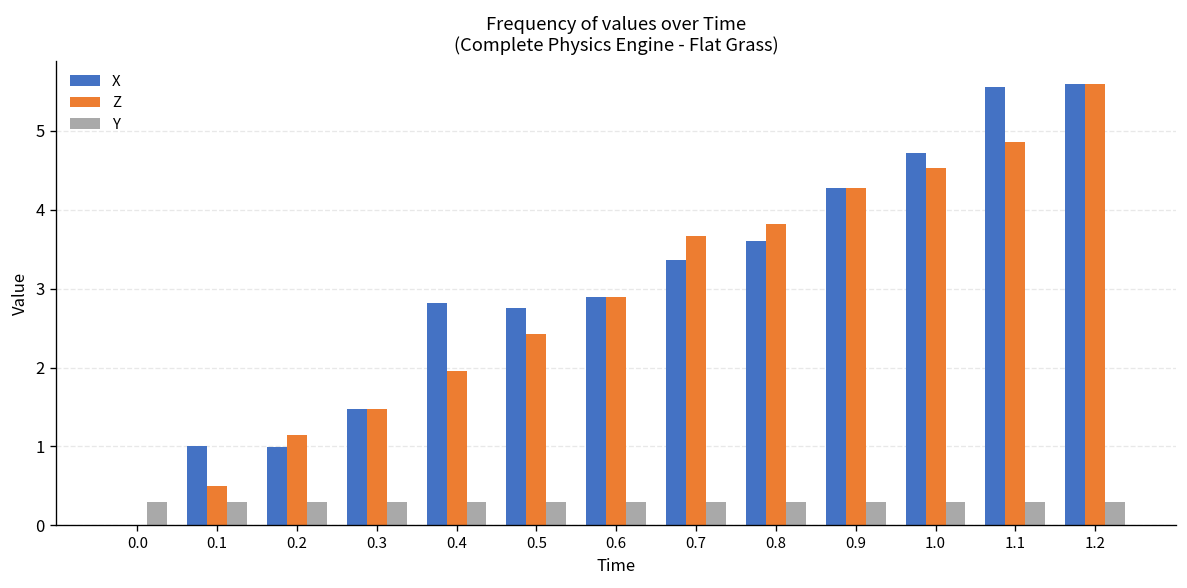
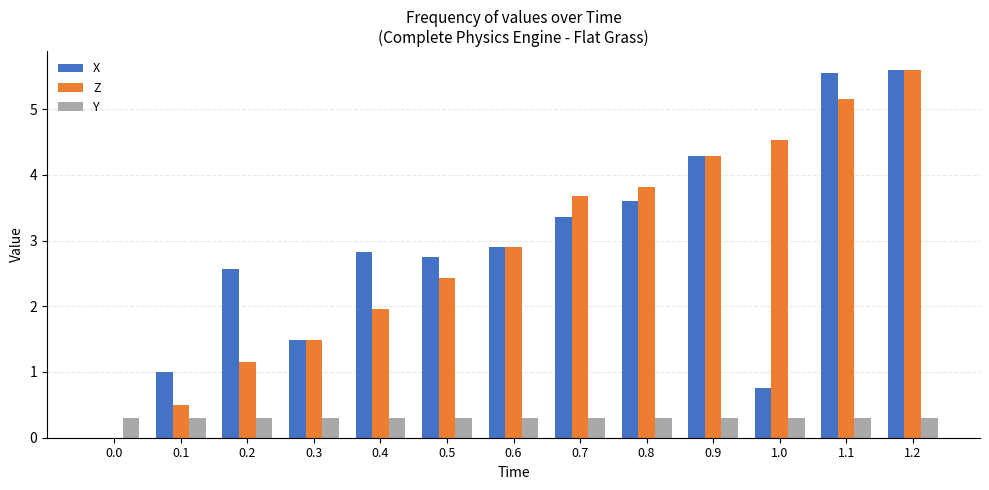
  {
    "X": {
      "0.0": 0.0,
      "0.1": 1.0,
-     "0.2": 1.0,
+     "0.2": 2.6,
      "0.3": 1.5,
      "0.4": 2.8,
      "0.5": 2.8,
      "0.6": 2.9,
      "0.7": 3.4,
      "0.8": 3.6,
      "0.9": 4.3,
-     "1.0": 4.7,
+     "1.0": 0.8,
      "1.1": 5.6,
      "1.2": 5.6
    },
    "Z": {
      "0.0": 0.0,
      "0.1": 0.5,
      "0.2": 1.2,
      "0.3": 1.5,
      "0.4": 2.0,
      "0.5": 2.4,
      "0.6": 2.9,
      "0.7": 3.7,
      "0.8": 3.8,
      "0.9": 4.3,
      "1.0": 4.5,
-     "1.1": 4.9,
+     "1.1": 5.2,
      "1.2": 5.6
    },
    "Y": {
      "0.0": 0.3,
      "0.1": 0.3,
      "0.2": 0.3,
      "0.3": 0.3,
      "0.4": 0.3,
      "0.5": 0.3,
      "0.6": 0.3,
      "0.7": 0.3,
      "0.8": 0.3,
      "0.9": 0.3,
      "1.0": 0.3,
      "1.1": 0.3,
      "1.2": 0.3
    }
  }
